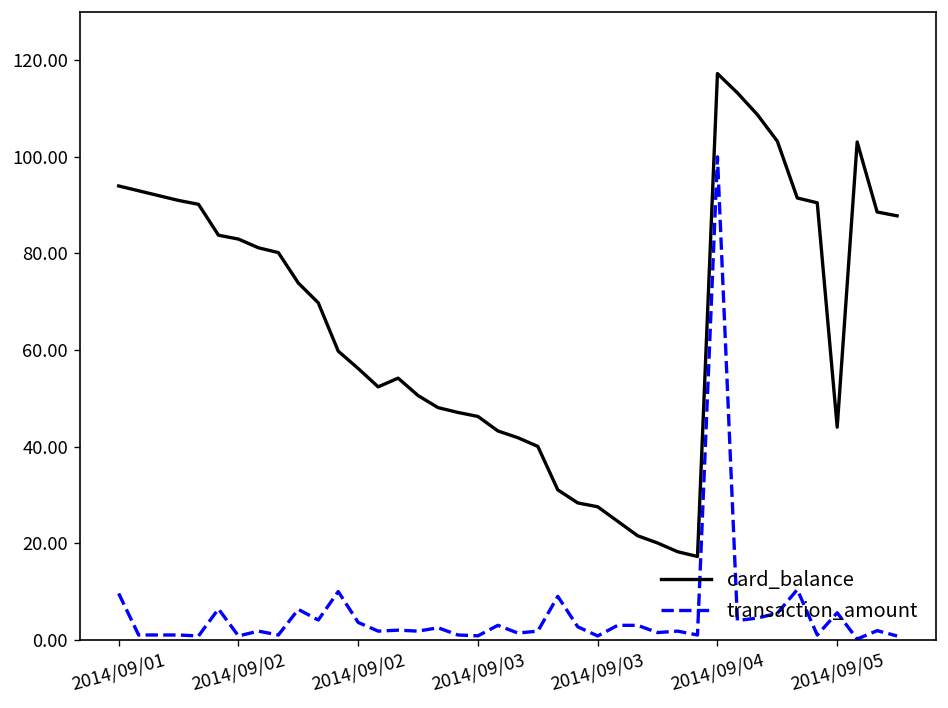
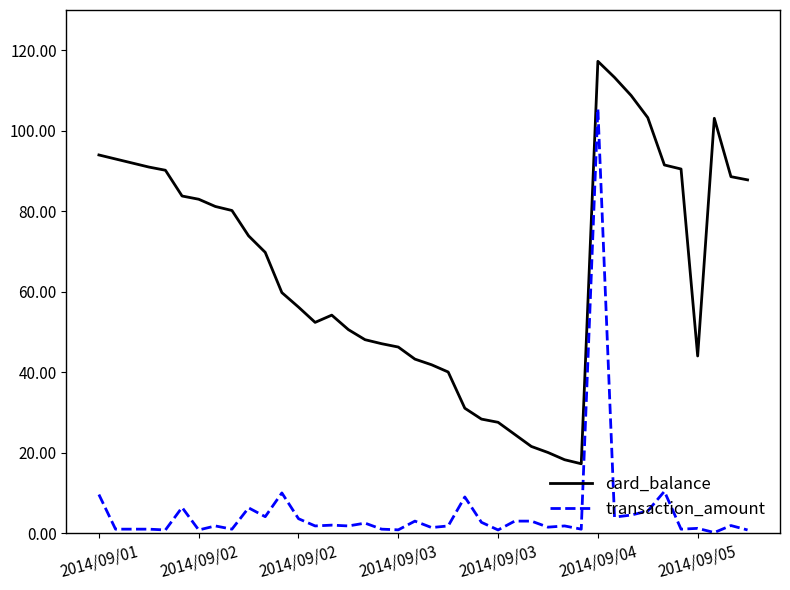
  {
    "card_balance": {
      "2014/09/01": 94,
      "2014/09/04": 117,
      "2014/09/05": 44
    },
    "transaction_amount": {
      "2014/09/01": 10,
-     "2014/09/04": 100,
-     "2014/09/05": 6
+     "2014/09/04": 106,
+     "2014/09/05": 1
    }
  }
